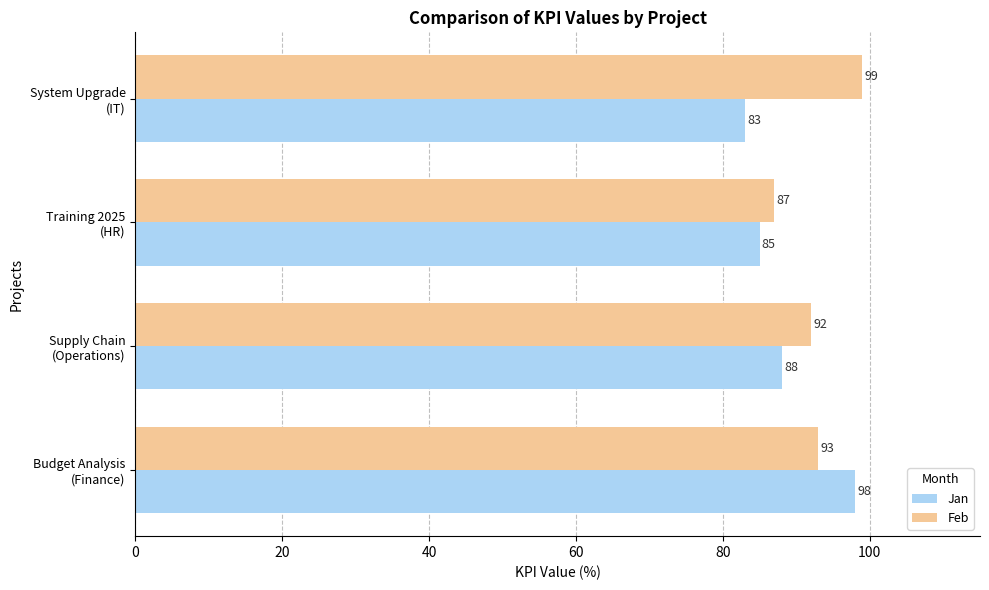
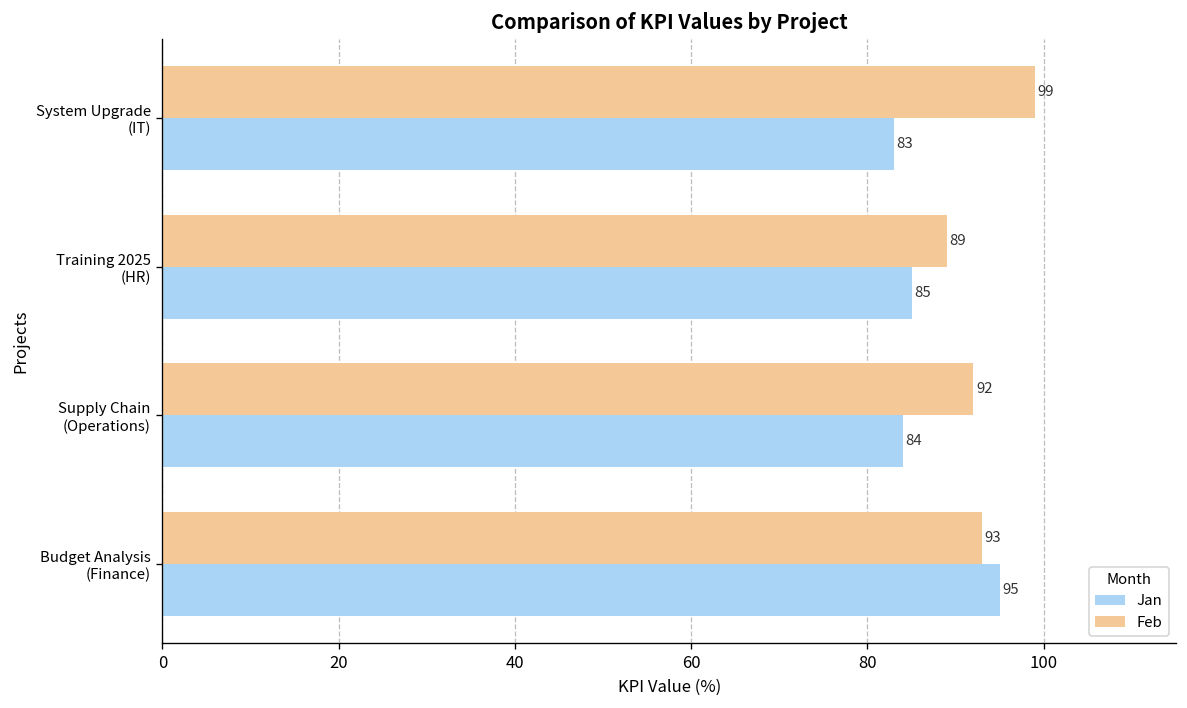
  {
    "Jan": {
      "System Upgrade (IT)": 83,
      "Training 2025 (HR)": 85,
-     "Supply Chain (Operations)": 88,
-     "Budget Analysis (Finance)": 98
+     "Supply Chain (Operations)": 84,
+     "Budget Analysis (Finance)": 95
    },
    "Feb": {
      "System Upgrade (IT)": 99,
-     "Training 2025 (HR)": 87,
+     "Training 2025 (HR)": 89,
      "Supply Chain (Operations)": 92,
      "Budget Analysis (Finance)": 93
    }
  }
